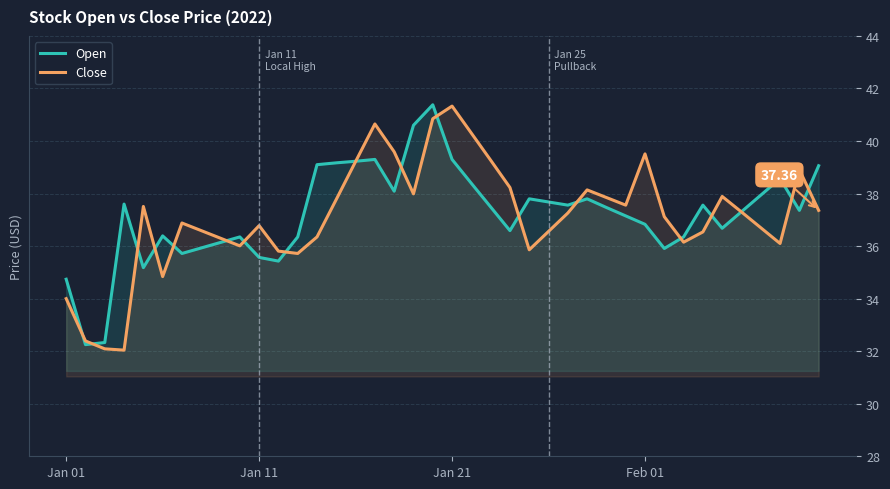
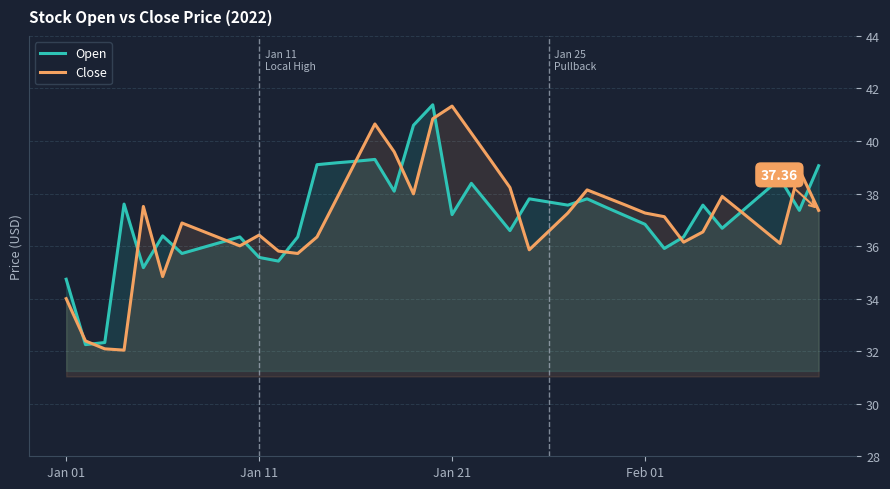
  {
    "Open": {
      "Jan 01": 34.7,
      "Jan 11": 35.6,
-     "Jan 21": 39.3,
+     "Jan 21": 37.2,
      "Feb 01": 36.8
    },
    "Close": {
      "Jan 01": 34.0,
-     "Jan 11": 36.8,
+     "Jan 11": 36.4,
      "Jan 21": 41.3,
-     "Feb 01": 39.5
+     "Feb 01": 37.3
    }
  }
